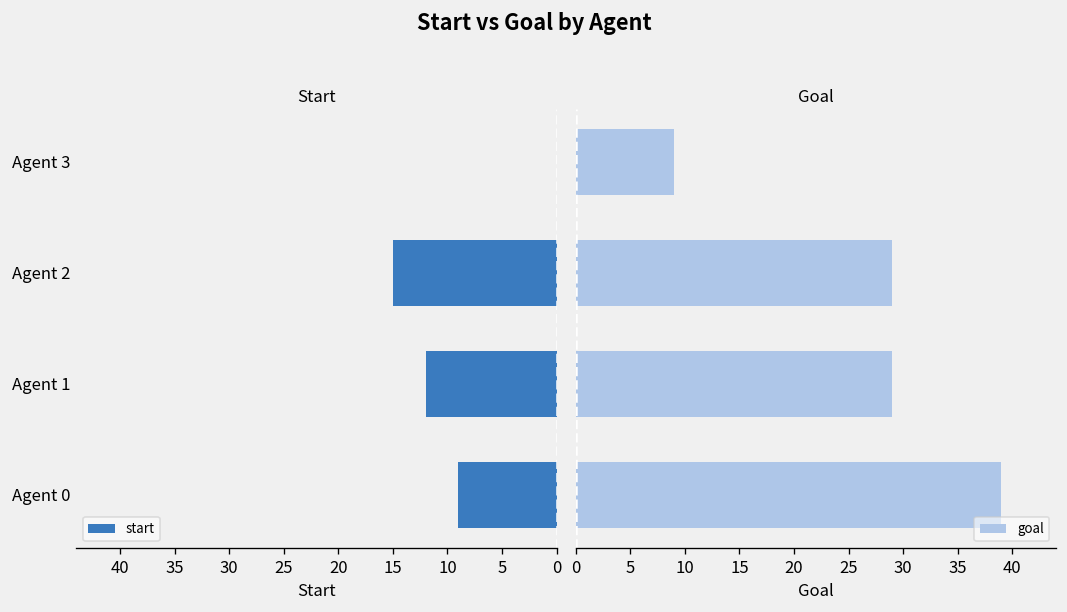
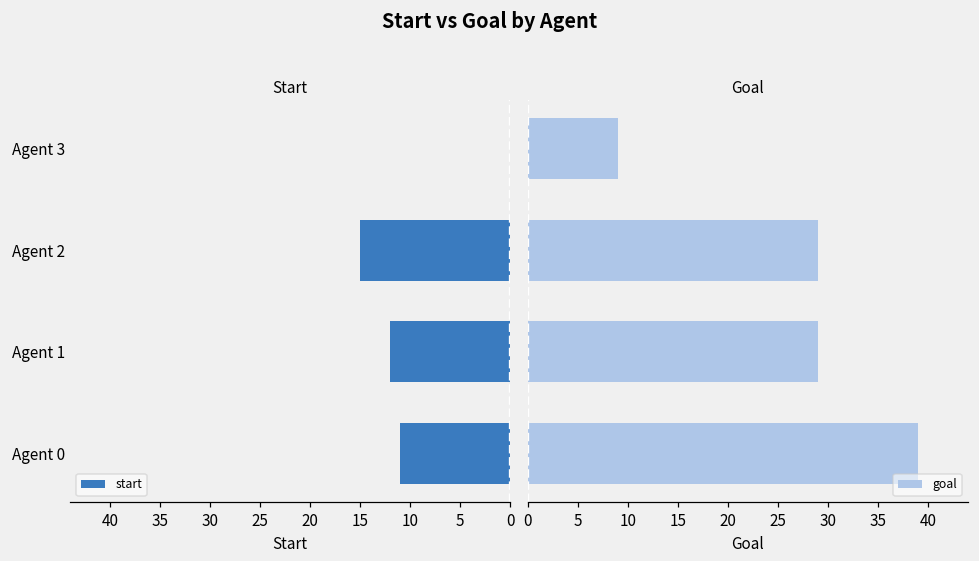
  {
    "Start": {
      "Agent 3": 0,
      "Agent 2": 15,
      "Agent 1": 12,
-     "Agent 0": 9
+     "Agent 0": 11
    }
  }
